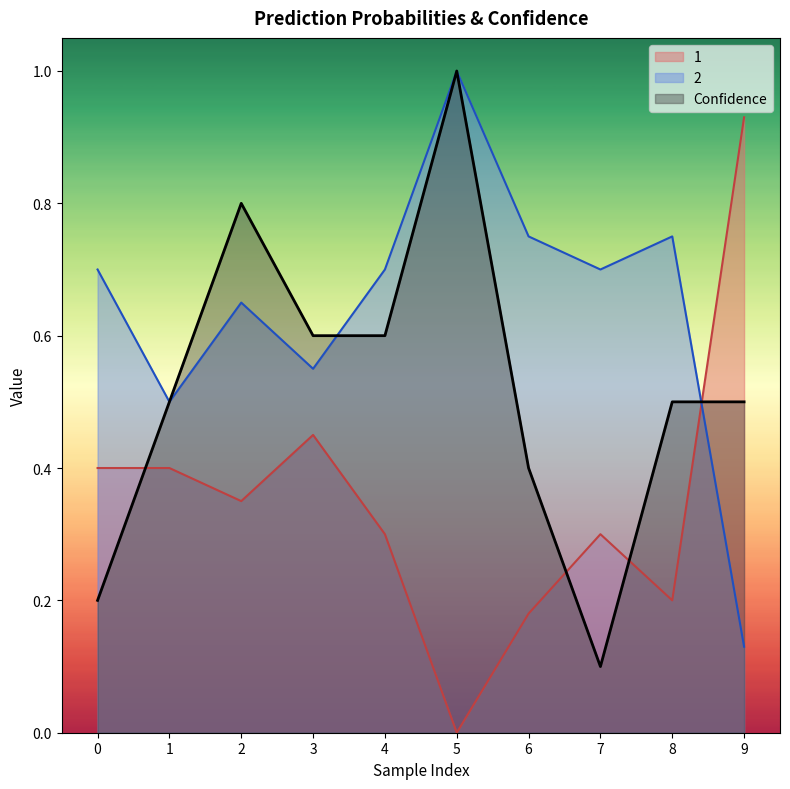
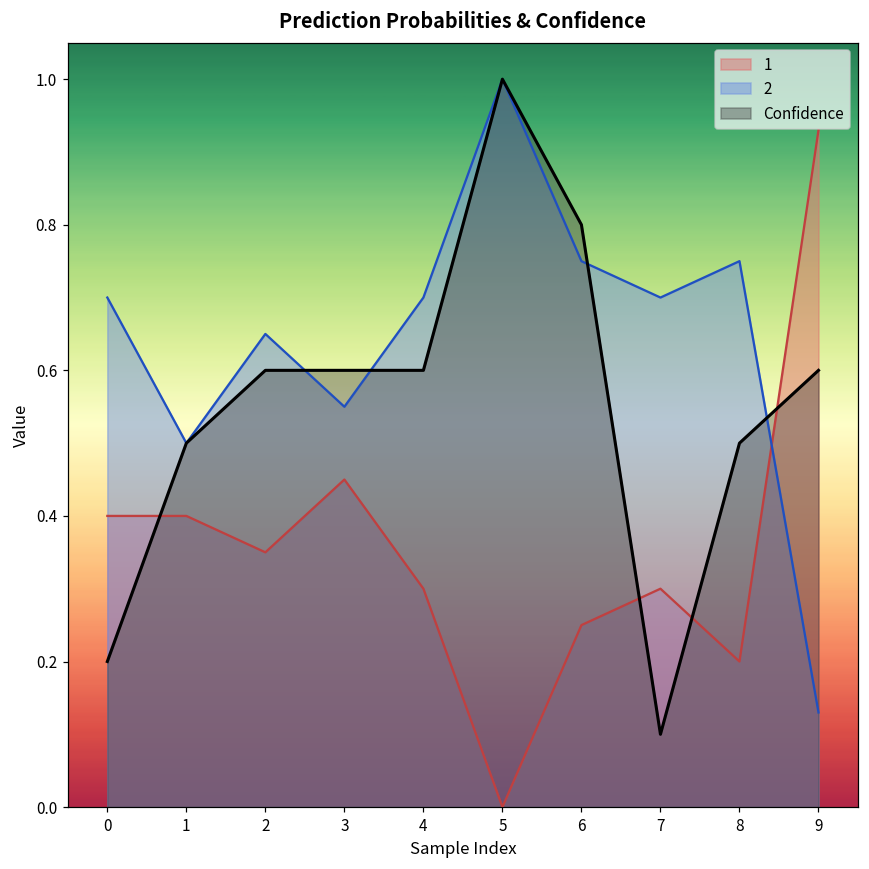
  {
    "1": {
      "0": 0.40,
      "1": 0.40,
      "2": 0.35,
      "3": 0.45,
      "4": 0.30,
      "5": 0.00,
-     "6": 0.18,
+     "6": 0.25,
      "7": 0.30,
      "8": 0.20,
      "9": 0.93
    },
    "2": {
      "0": 0.70,
      "2": 0.65,
      "3": 0.55,
      "4": 0.70,
      "6": 0.75,
      "7": 0.70,
      "8": 0.75,
      "9": 0.13
    },
    "Confidence": {
      "0": 0.2,
-     "2": 0.8,
+     "2": 0.6,
      "3": 0.6,
      "4": 0.6,
-     "6": 0.4,
+     "6": 0.8,
      "7": 0.1,
      "8": 0.5,
-     "9": 0.5
+     "9": 0.6
    }
  }
